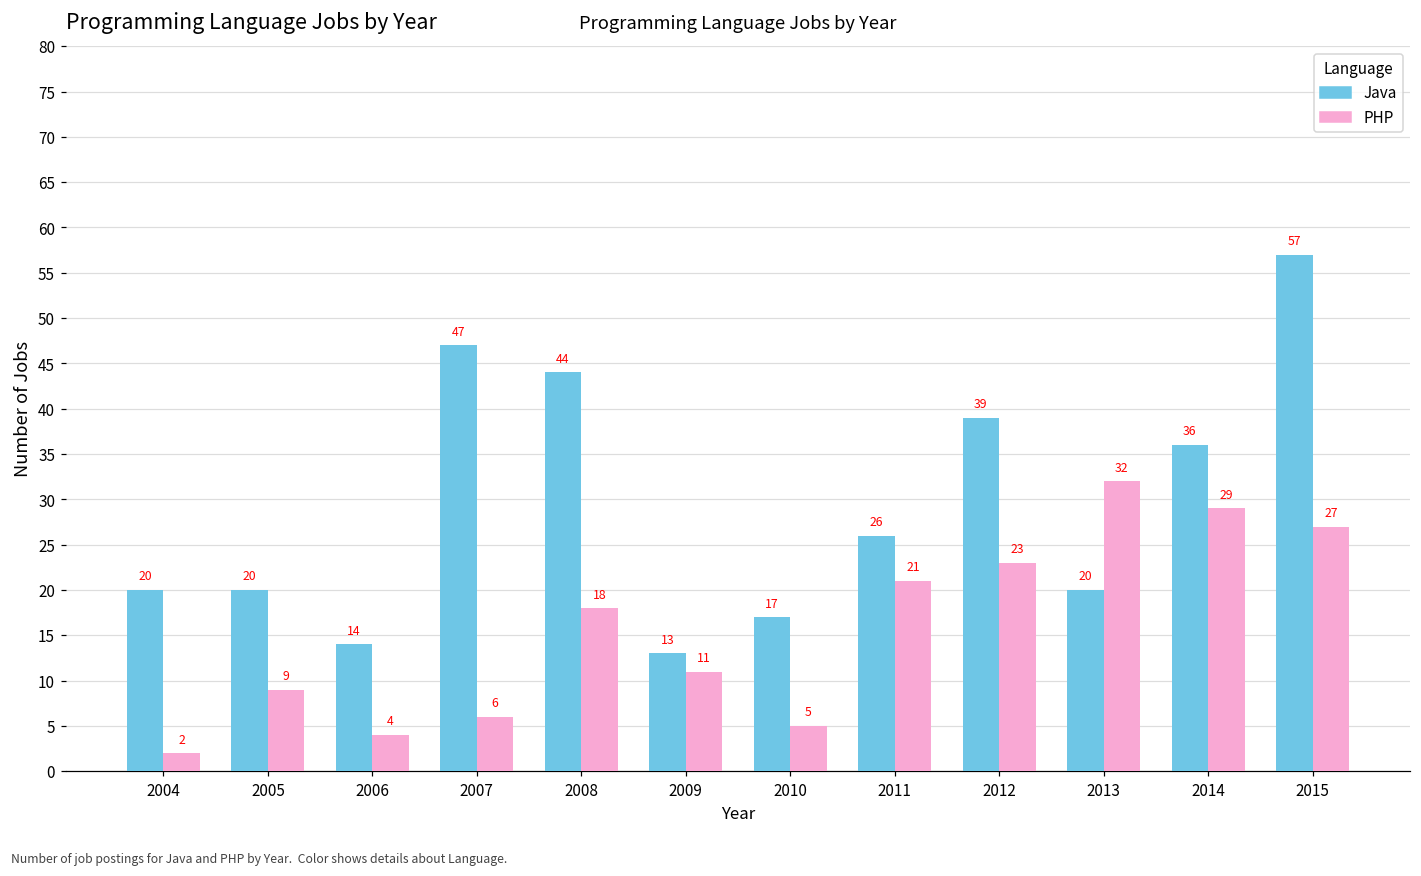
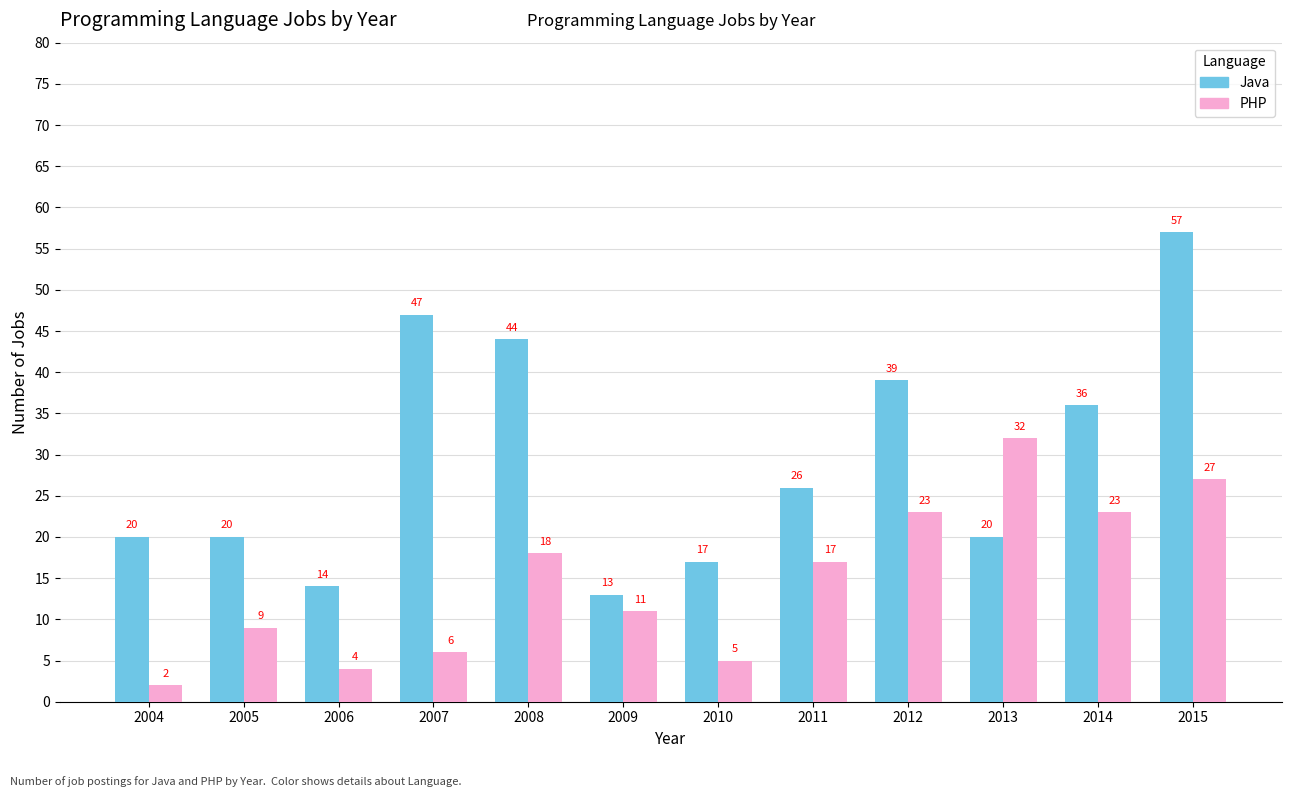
  {
    "Java": {
      "2004": 20,
      "2005": 20,
      "2006": 14,
      "2007": 47,
      "2008": 44,
      "2009": 13,
      "2010": 17,
      "2011": 26,
      "2012": 39,
      "2013": 20,
      "2014": 36,
      "2015": 57
    },
    "PHP": {
      "2004": 2,
      "2005": 9,
      "2006": 4,
      "2007": 6,
      "2008": 18,
      "2009": 11,
      "2010": 5,
-     "2011": 21,
+     "2011": 17,
      "2012": 23,
      "2013": 32,
-     "2014": 29,
+     "2014": 23,
      "2015": 27
    }
  }
